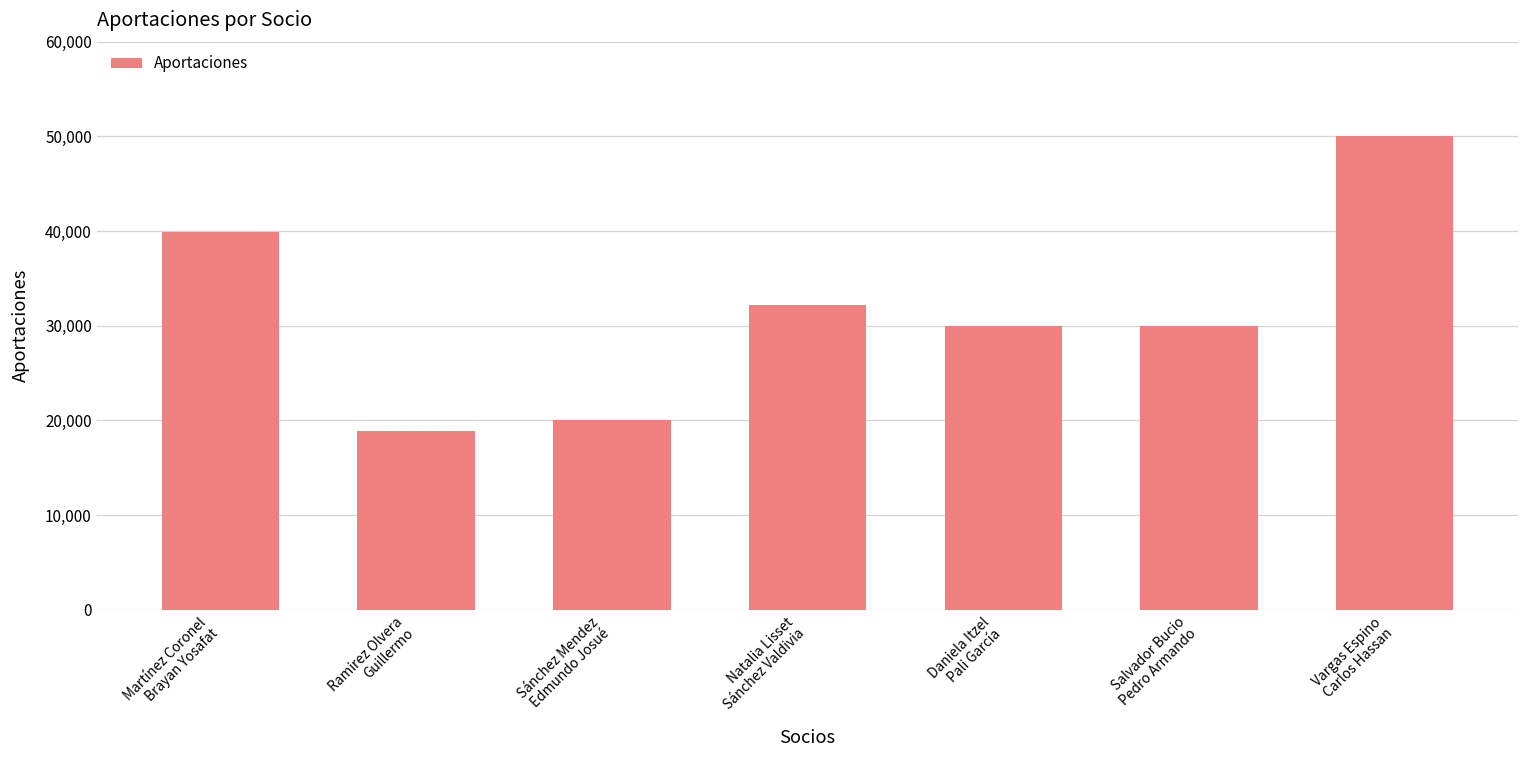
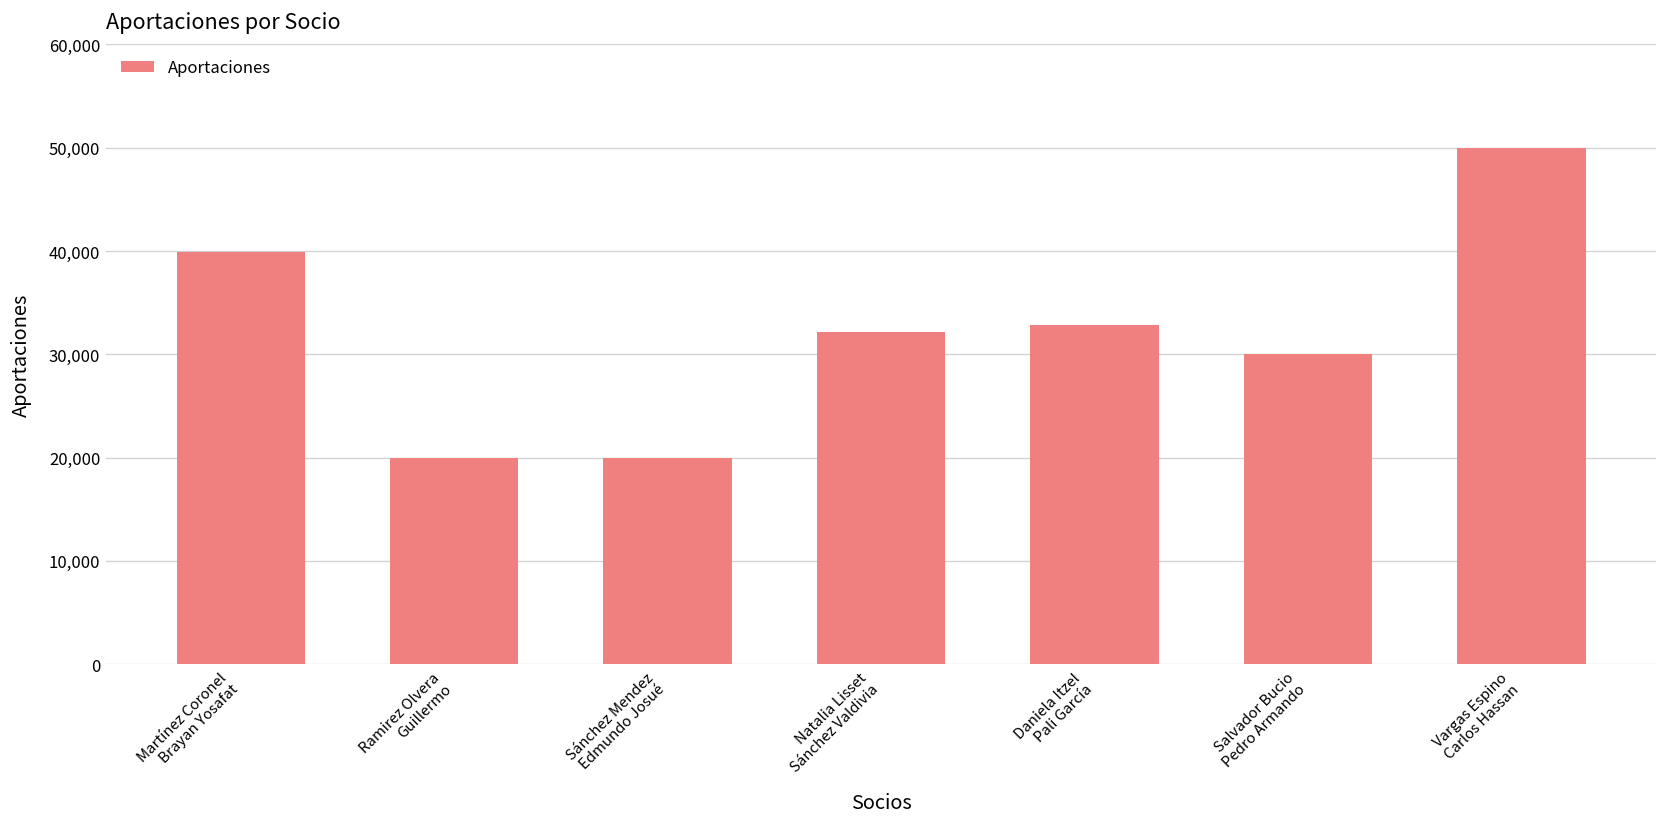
  {
    "Martínez Coronel Brayan Yosafat": "40,000",
-   "Ramirez Olvera Guillermo": "19,000",
+   "Ramirez Olvera Guillermo": "20,000",
    "Sánchez Mendez Edmundo Josué": "20,000",
    "Natalia Lisset Sánchez Valdivia": "32,000",
-   "Daniela Itzel Pali García": "30,000",
+   "Daniela Itzel Pali García": "33,000",
    "Salvador Bucio Pedro Armando": "30,000",
    "Vargas Espino Carlos Hassan": "50,000"
  }
